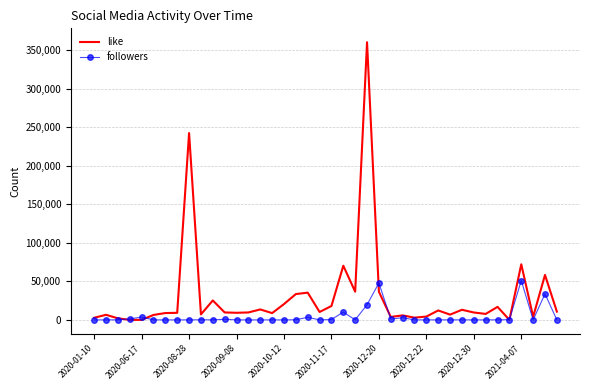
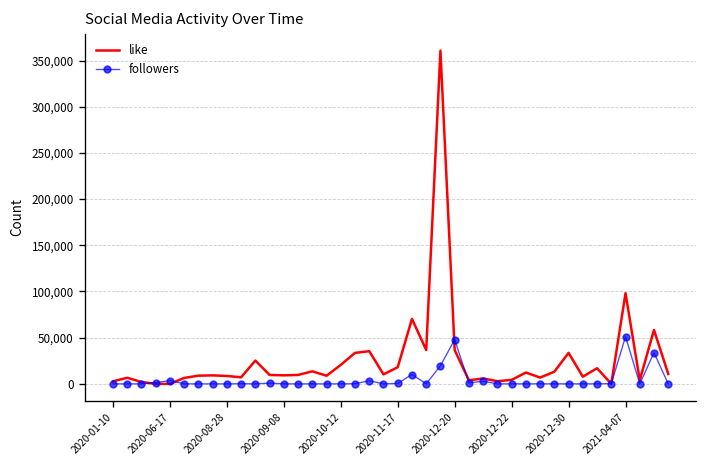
  {
    "like": {
      "2020-06-17": "0",
-     "2020-08-28": "240,000",
+     "2020-08-28": "10,000",
      "2020-10-12": "20,000",
      "2020-11-17": "20,000",
-     "2020-12-30": "10,000",
-     "2021-04-07": "70,000"
+     "2020-12-30": "30,000",
+     "2021-04-07": "100,000"
    },
    "followers": {
      "2020-06-17": "0",
      "2020-08-28": "0",
      "2020-10-12": "0",
      "2020-11-17": "0",
      "2020-12-30": "0",
      "2021-04-07": "50,000"
    }
  }
